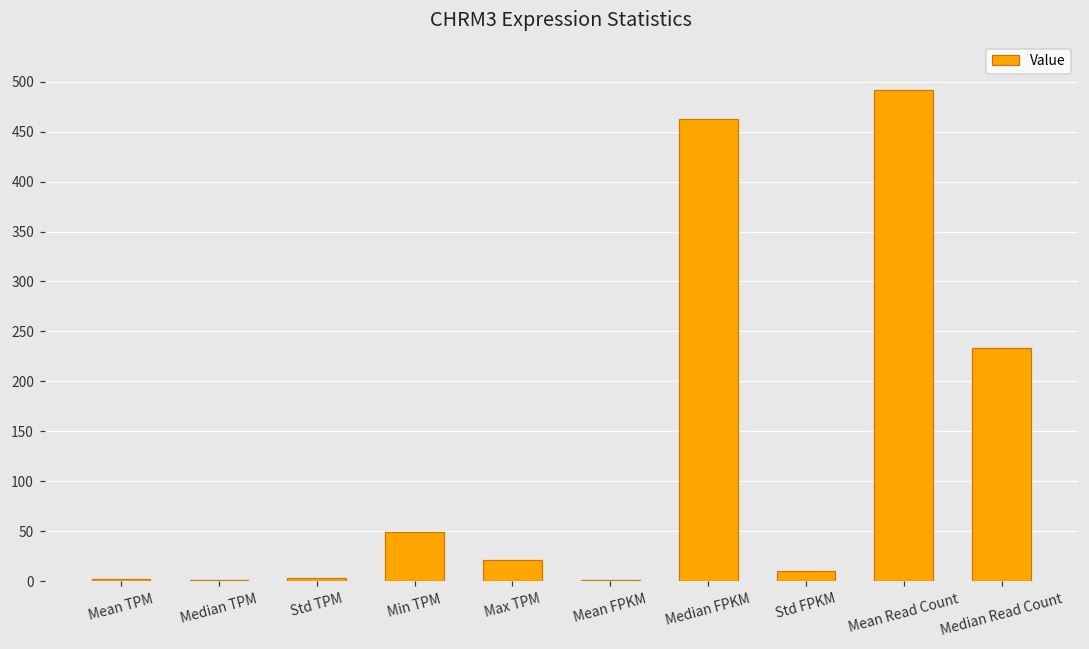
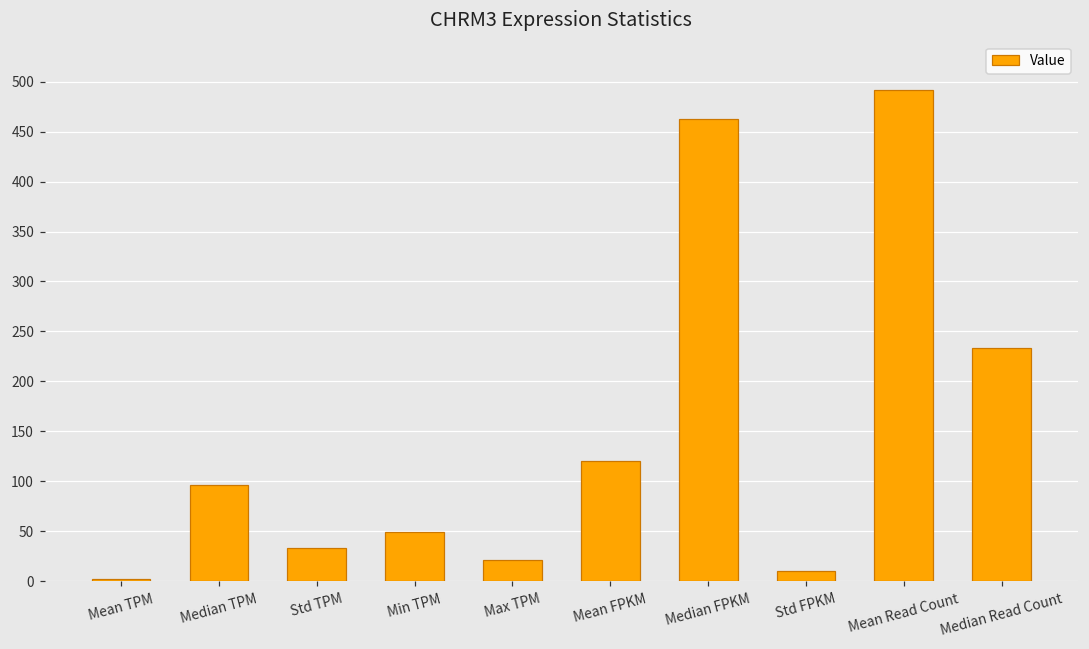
  {
-   "Median TPM": 0,
-   "Std TPM": 0,
+   "Median TPM": 100,
+   "Std TPM": 30,
    "Min TPM": 50,
    "Max TPM": 20,
-   "Mean FPKM": 0,
+   "Mean FPKM": 120,
    "Median FPKM": 460,
    "Std FPKM": 10,
    "Mean Read Count": 490,
    "Median Read Count": 230
  }
